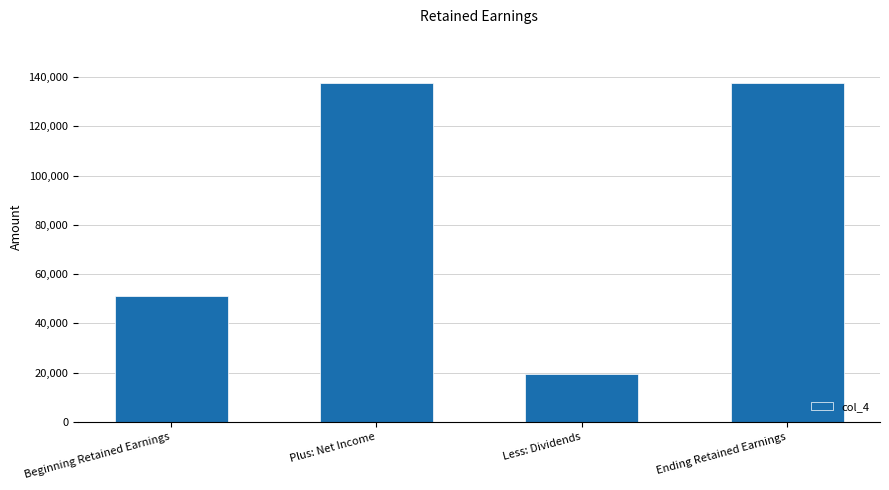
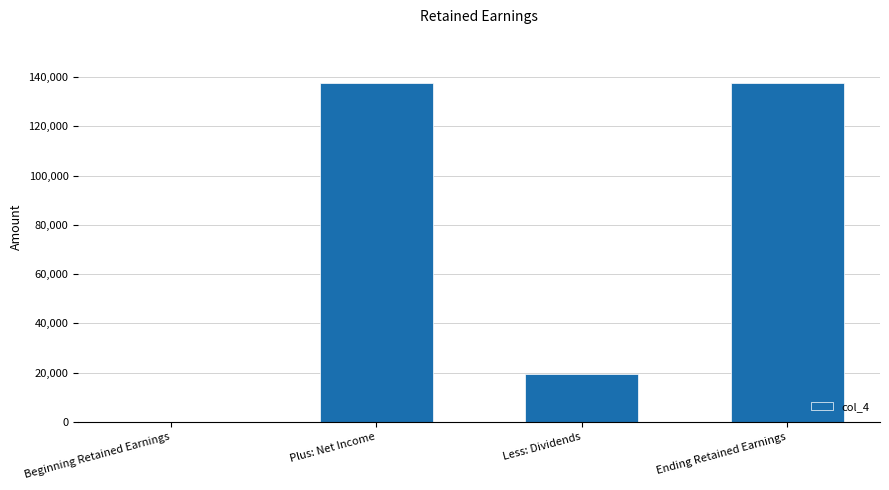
  {
-   "Beginning Retained Earnings": "51,000",
+   "Beginning Retained Earnings": "0",
    "Plus: Net Income": "138,000",
    "Less: Dividends": "19,000",
    "Ending Retained Earnings": "137,000"
  }
